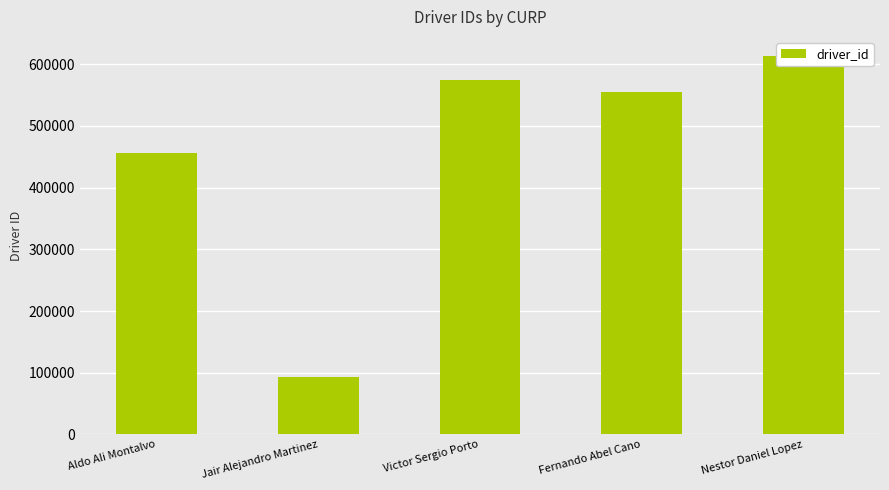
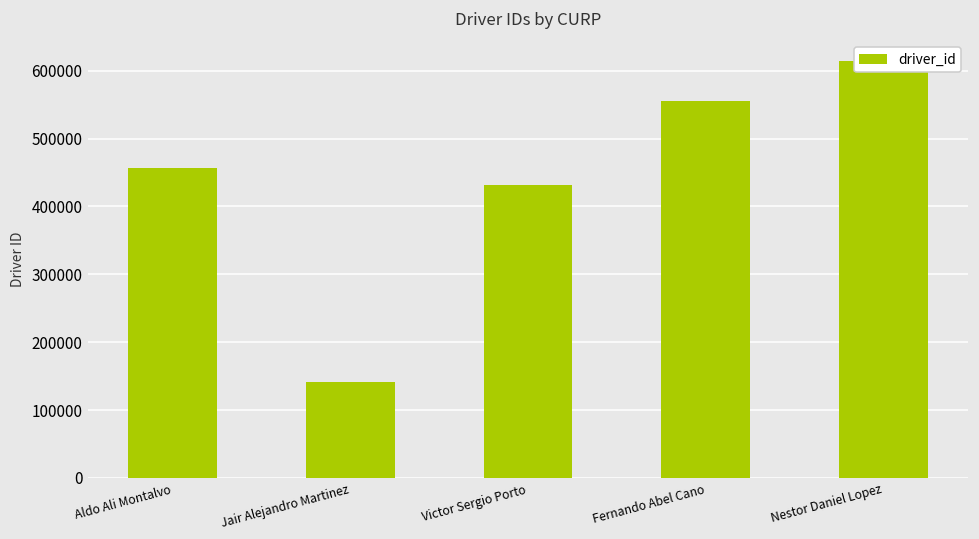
  {
    "Aldo Ali Montalvo": 460000,
-   "Jair Alejandro Martinez": 90000,
-   "Victor Sergio Porto": 570000,
+   "Jair Alejandro Martinez": 140000,
+   "Victor Sergio Porto": 430000,
    "Fernando Abel Cano": 560000
  }
